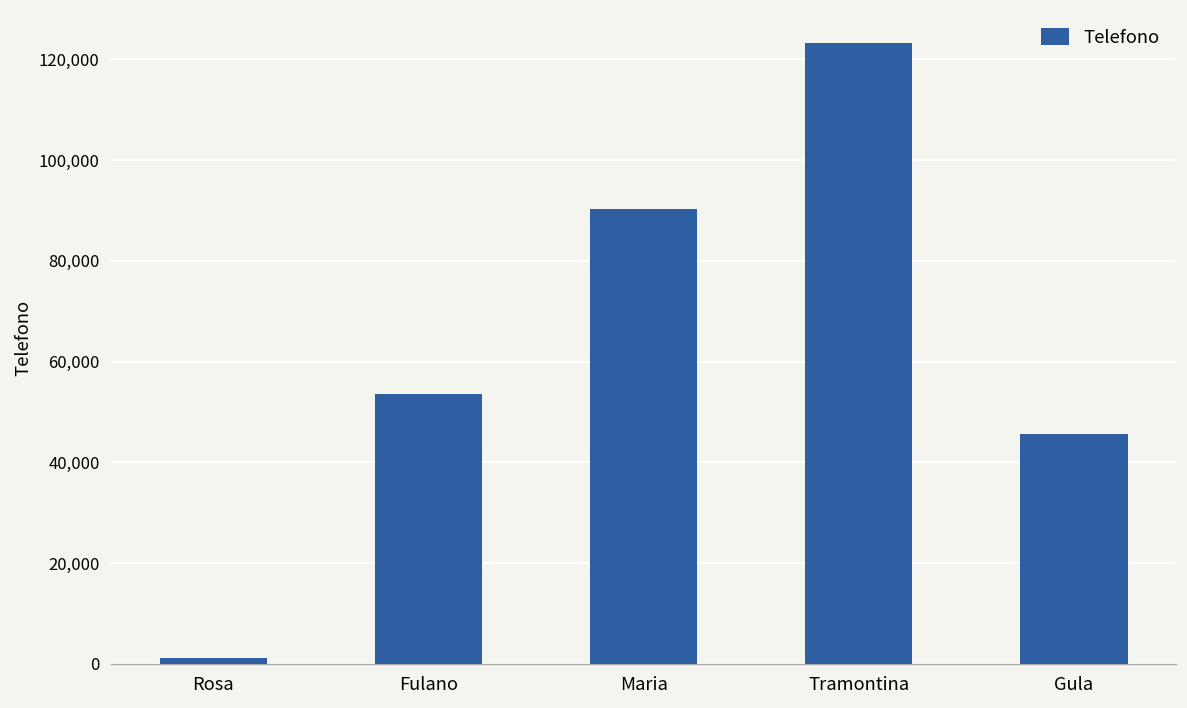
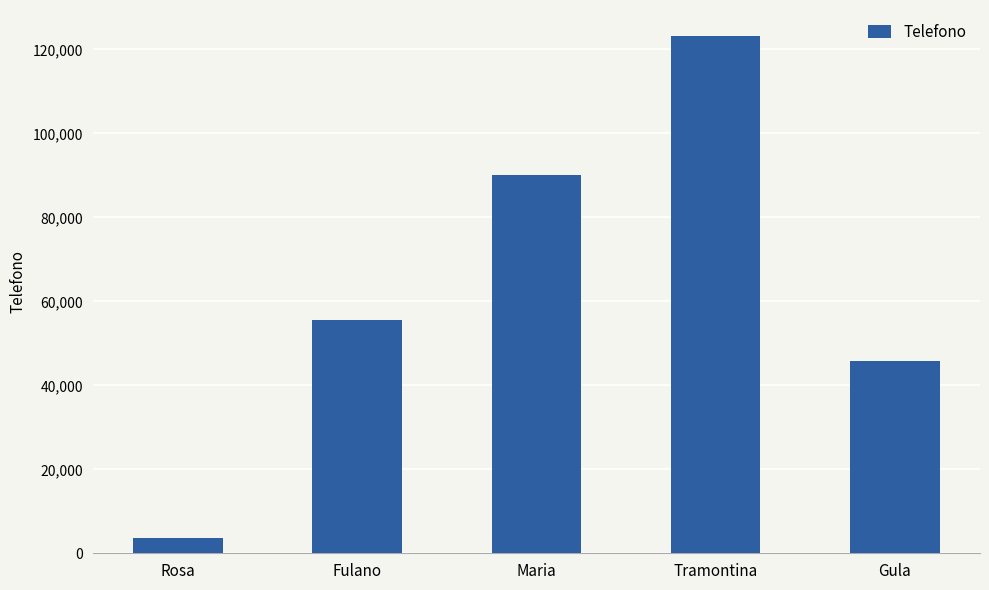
  {
-   "Rosa": "1,000",
-   "Fulano": "54,000",
+   "Rosa": "4,000",
+   "Fulano": "56,000",
    "Maria": "90,000",
    "Tramontina": "123,000",
    "Gula": "46,000"
  }
